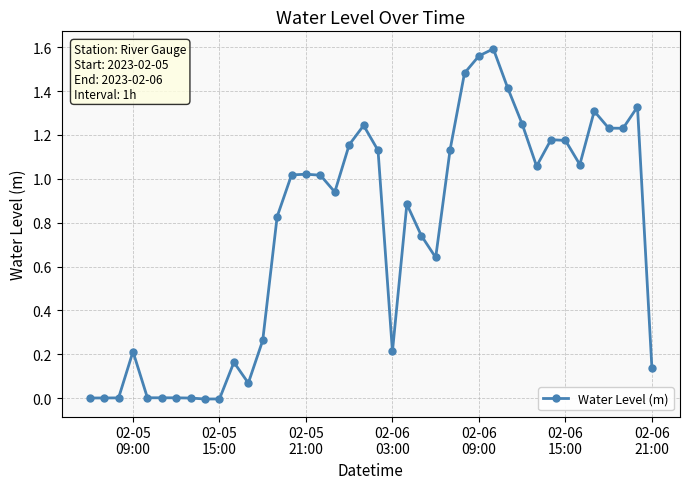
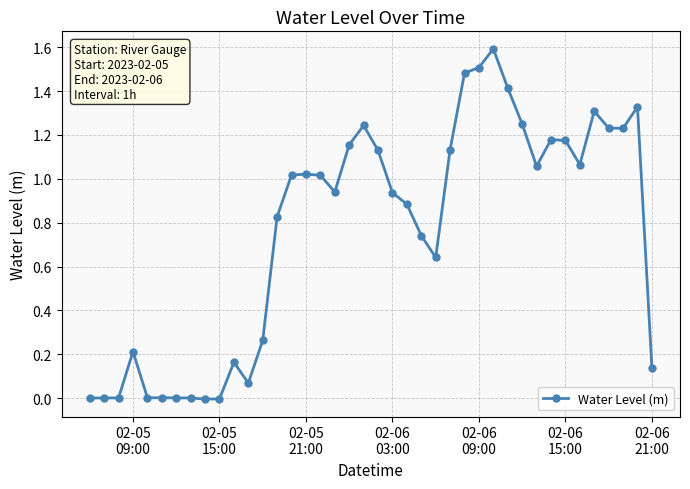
  {
    "02-05 09:00": 0.21,
    "02-05 15:00": 0.00,
    "02-05 21:00": 1.02,
-   "02-06 03:00": 0.21,
-   "02-06 09:00": 1.56,
+   "02-06 03:00": 0.94,
+   "02-06 09:00": 1.51,
    "02-06 15:00": 1.18,
    "02-06 21:00": 0.14
  }
